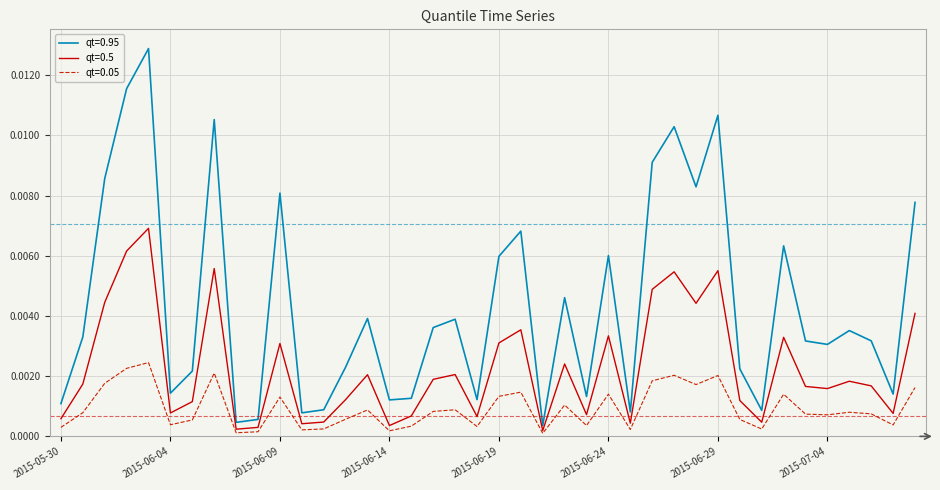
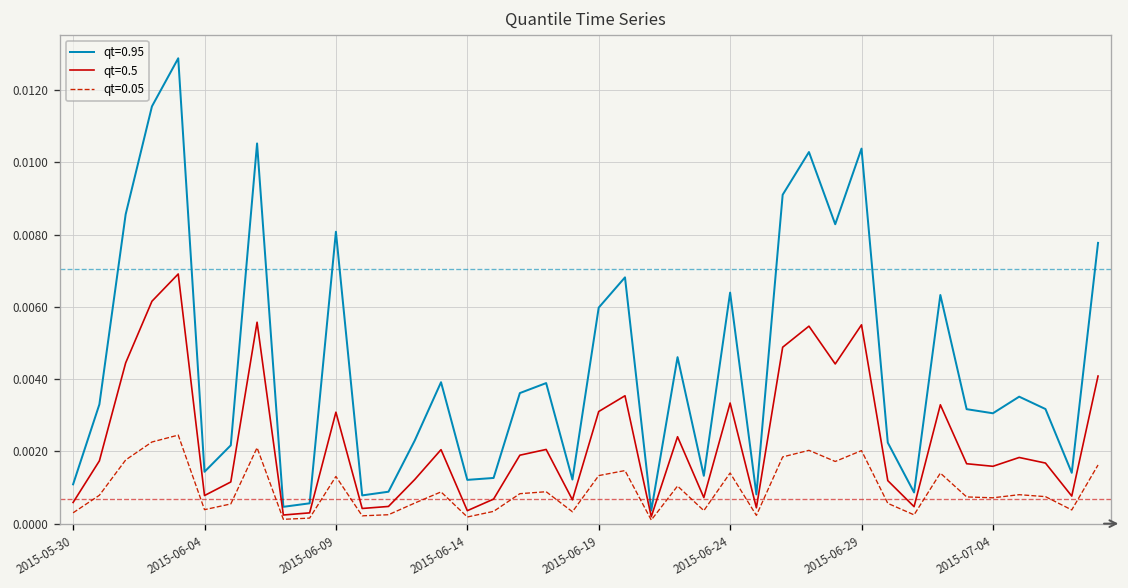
  {
    "qt=0.95": {
      "2015-05-30": 0.0011,
      "2015-06-04": 0.0014,
      "2015-06-09": 0.0081,
      "2015-06-14": 0.0012,
      "2015-06-19": 0.0060,
-     "2015-06-24": 0.0060,
-     "2015-06-29": 0.0107,
+     "2015-06-24": 0.0064,
+     "2015-06-29": 0.0104,
      "2015-07-04": 0.0031
    }
  }
